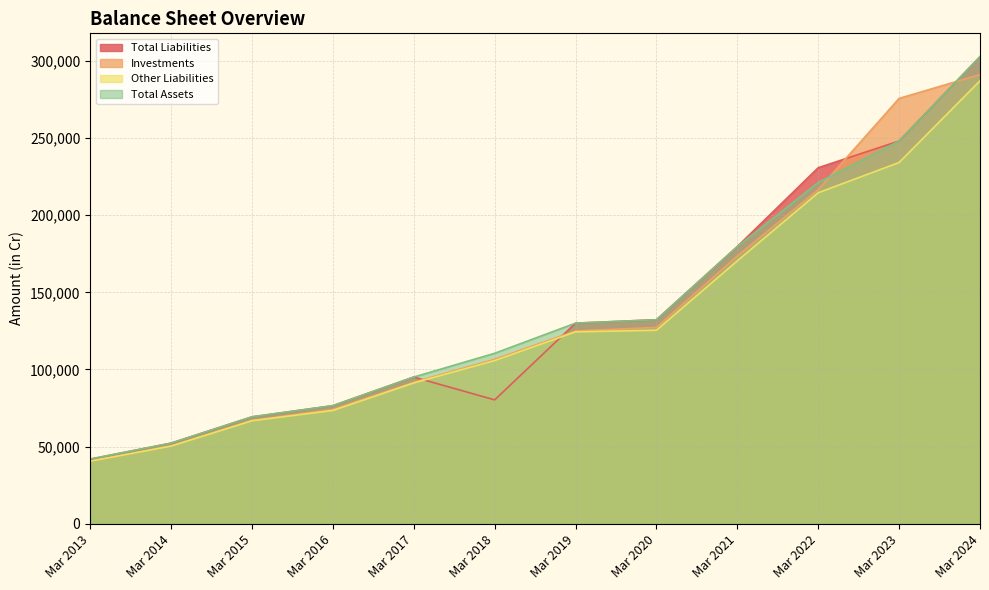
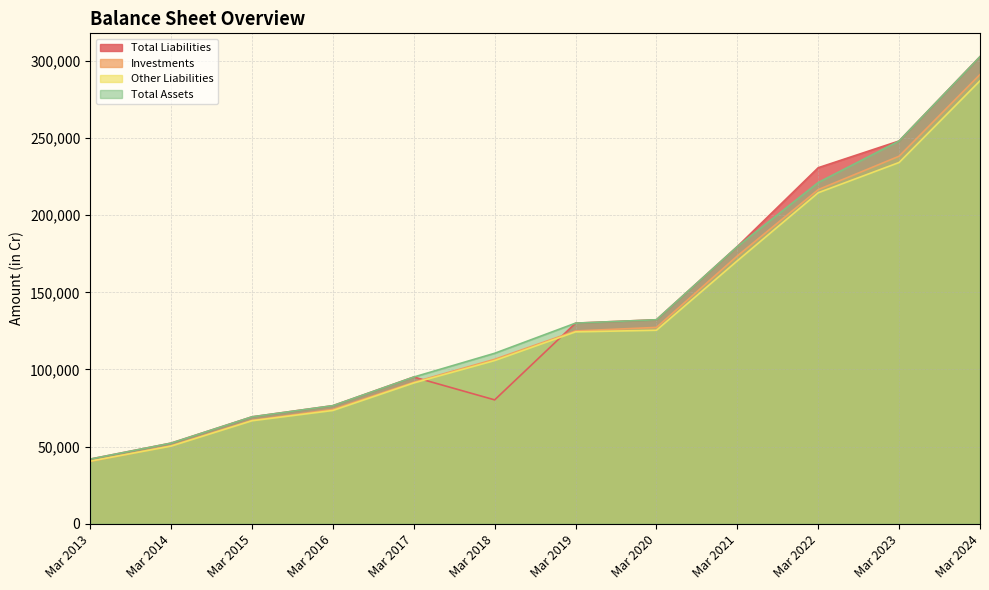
  {
    "Total Liabilities": {
      "Mar 2018": "80,000",
      "Mar 2022": "231,000"
    },
    "Investments": {
      "Mar 2020": "127,000",
      "Mar 2021": "174,000",
      "Mar 2022": "217,000",
-     "Mar 2023": "276,000",
+     "Mar 2023": "238,000",
      "Mar 2024": "291,000"
    },
    "Other Liabilities": {
      "Mar 2020": "125,000",
      "Mar 2021": "170,000",
      "Mar 2022": "215,000",
      "Mar 2023": "234,000",
      "Mar 2024": "287,000"
    },
    "Total Assets": {
      "Mar 2018": "110,000",
      "Mar 2022": "221,000"
    }
  }
